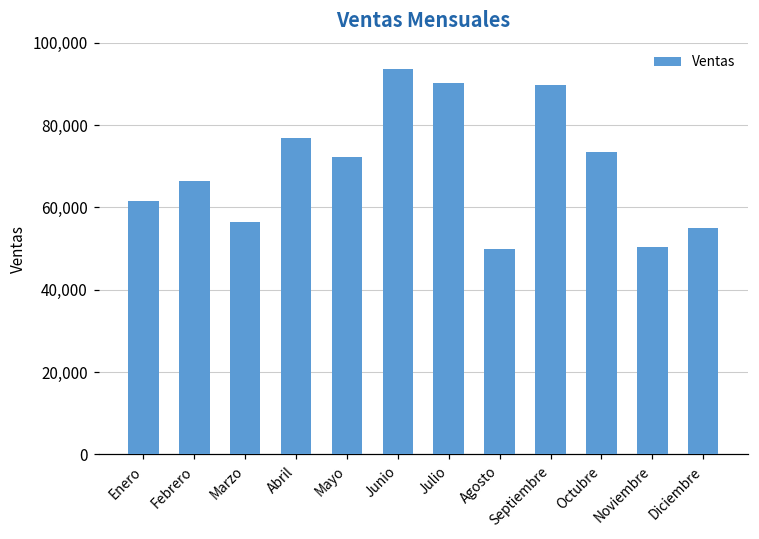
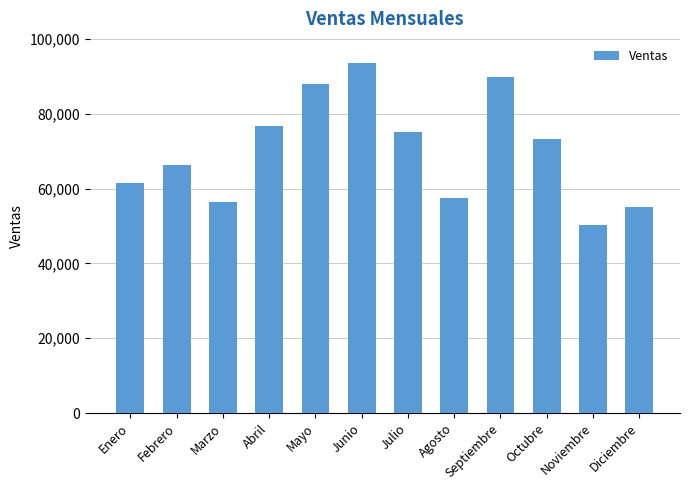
  {
    "Enero": "61,000",
    "Febrero": "66,000",
    "Marzo": "56,000",
    "Abril": "77,000",
-   "Mayo": "72,000",
+   "Mayo": "88,000",
    "Junio": "94,000",
-   "Julio": "90,000",
-   "Agosto": "50,000",
+   "Julio": "75,000",
+   "Agosto": "58,000",
    "Septiembre": "90,000",
    "Octubre": "73,000",
    "Noviembre": "50,000",
    "Diciembre": "55,000"
  }
